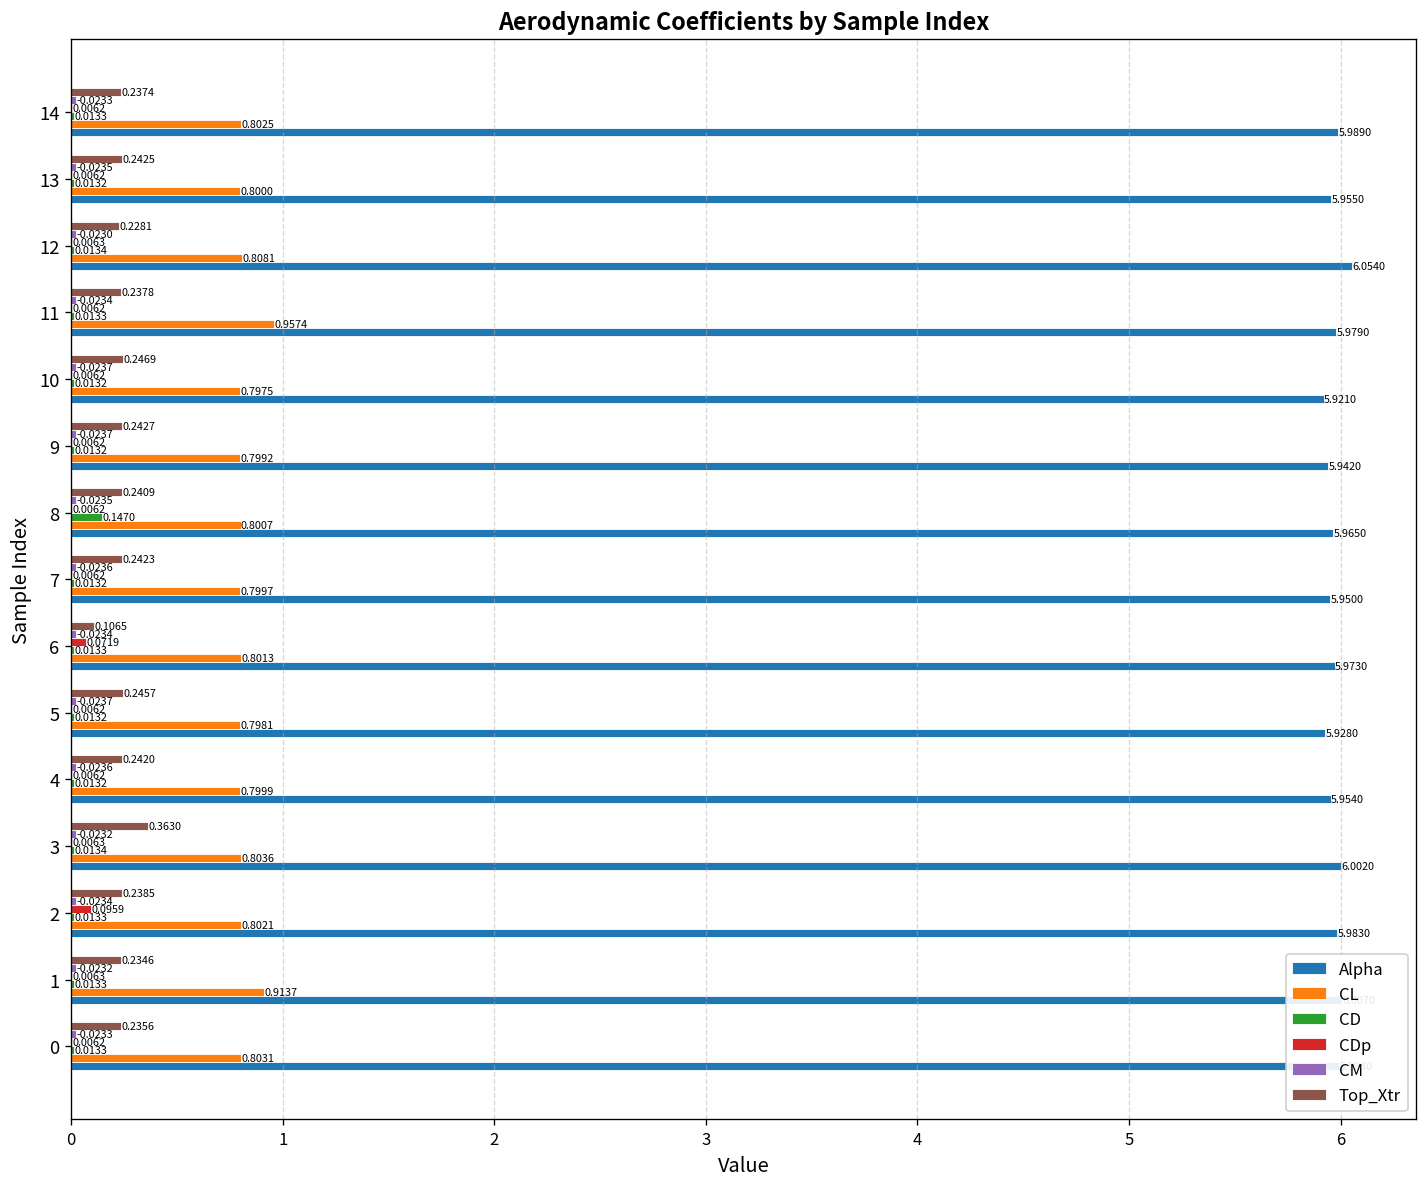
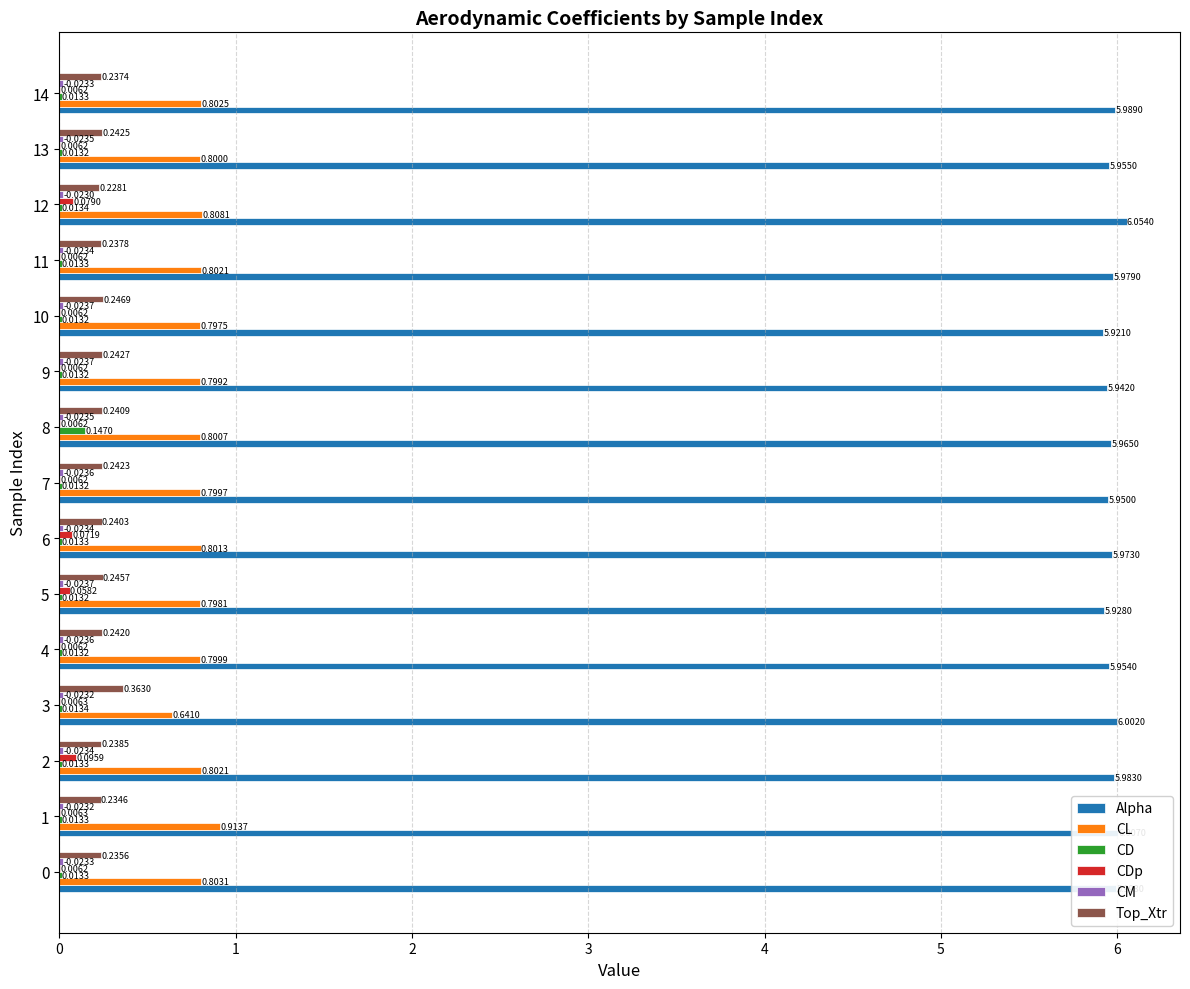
  {
    "Alpha": {
      "14": 5.9890,
      "13": 5.9550,
      "12": 6.0540,
      "11": 5.9790,
      "10": 5.9210,
      "9": 5.9420,
      "8": 5.9650,
      "7": 5.9500,
      "6": 5.9730,
      "5": 5.9280,
      "4": 5.9540,
      "3": 6.0020,
      "2": 5.9830
    },
    "CL": {
      "14": 0.8025,
      "13": 0.8000,
      "12": 0.8081,
-     "11": 0.9574,
+     "11": 0.8021,
      "10": 0.7975,
      "9": 0.7992,
      "8": 0.8007,
      "7": 0.7997,
      "6": 0.8013,
      "5": 0.7981,
      "4": 0.7999,
-     "3": 0.8036,
+     "3": 0.6410,
      "2": 0.8021,
      "1": 0.9137,
      "0": 0.8031
    },
    "CD": {
      "8": 0.1470,
      "2": 0.0133
    },
    "CDp": {
-     "12": 0.0063,
-     "5": 0.0062
+     "12": 0.0790,
+     "5": 0.0582
    },
    "Top_Xtr": {
      "14": 0.2374,
      "13": 0.2425,
      "12": 0.2281,
      "11": 0.2378,
      "10": 0.2469,
      "9": 0.2427,
      "8": 0.2409,
      "7": 0.2423,
-     "6": 0.1065,
+     "6": 0.2403,
      "5": 0.2457,
      "4": 0.2420,
      "3": 0.3630,
      "2": 0.2385,
      "1": 0.2346,
      "0": 0.2356
    }
  }
